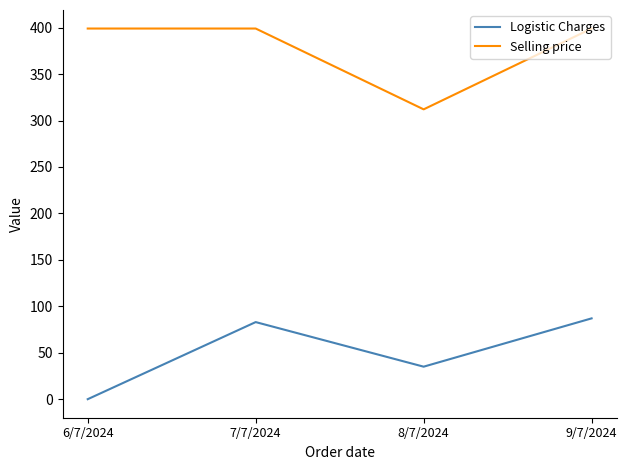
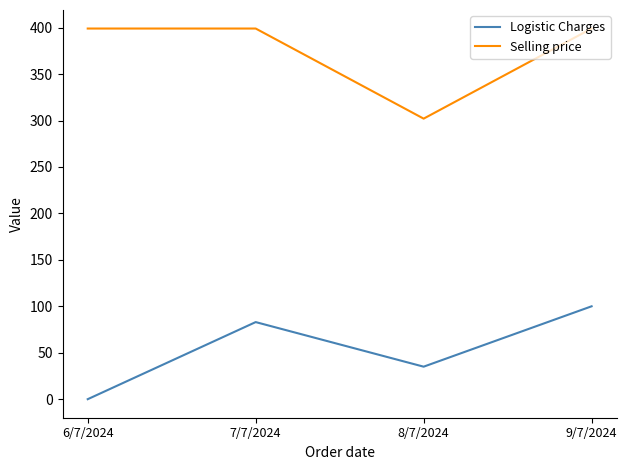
  {
    "Logistic Charges": {
      "6/7/2024": 0,
      "7/7/2024": 80,
      "8/7/2024": 40,
-     "9/7/2024": 90
+     "9/7/2024": 100
    },
    "Selling price": {
      "6/7/2024": 400,
      "7/7/2024": 400,
-     "8/7/2024": 310
+     "8/7/2024": 300
    }
  }
